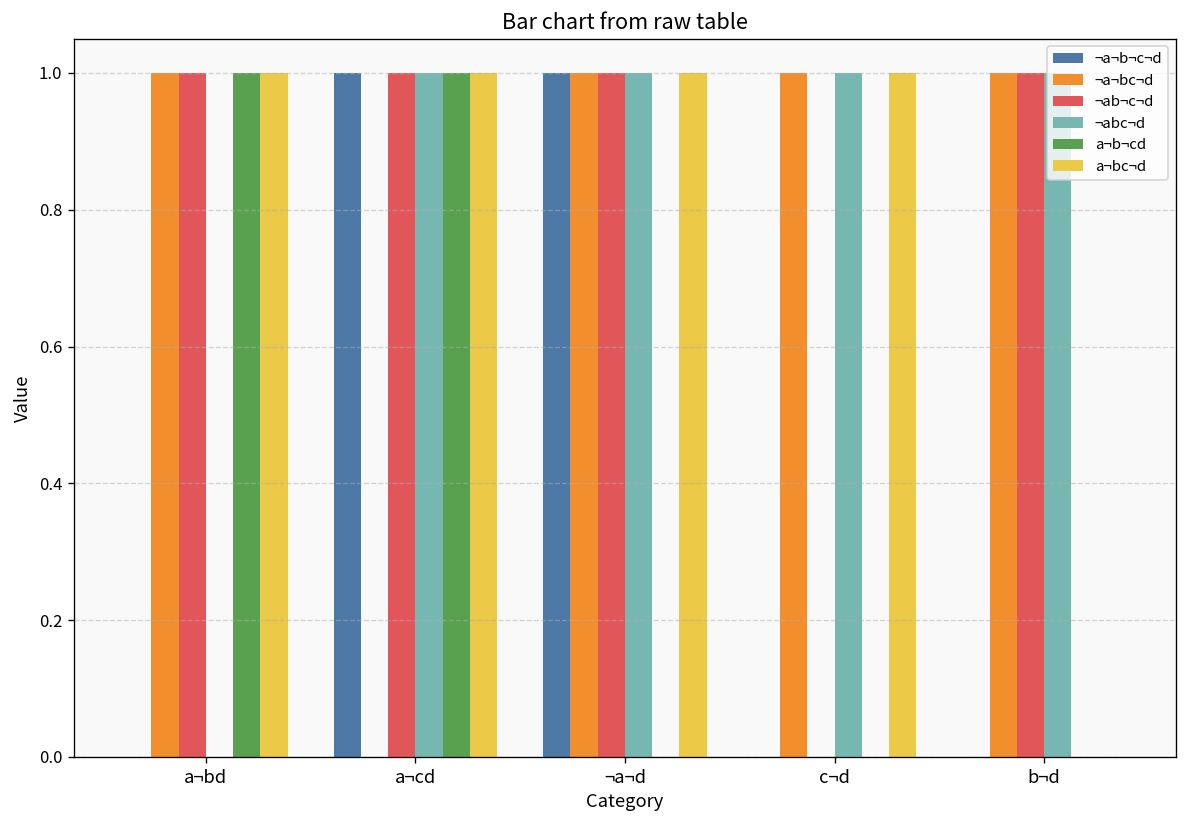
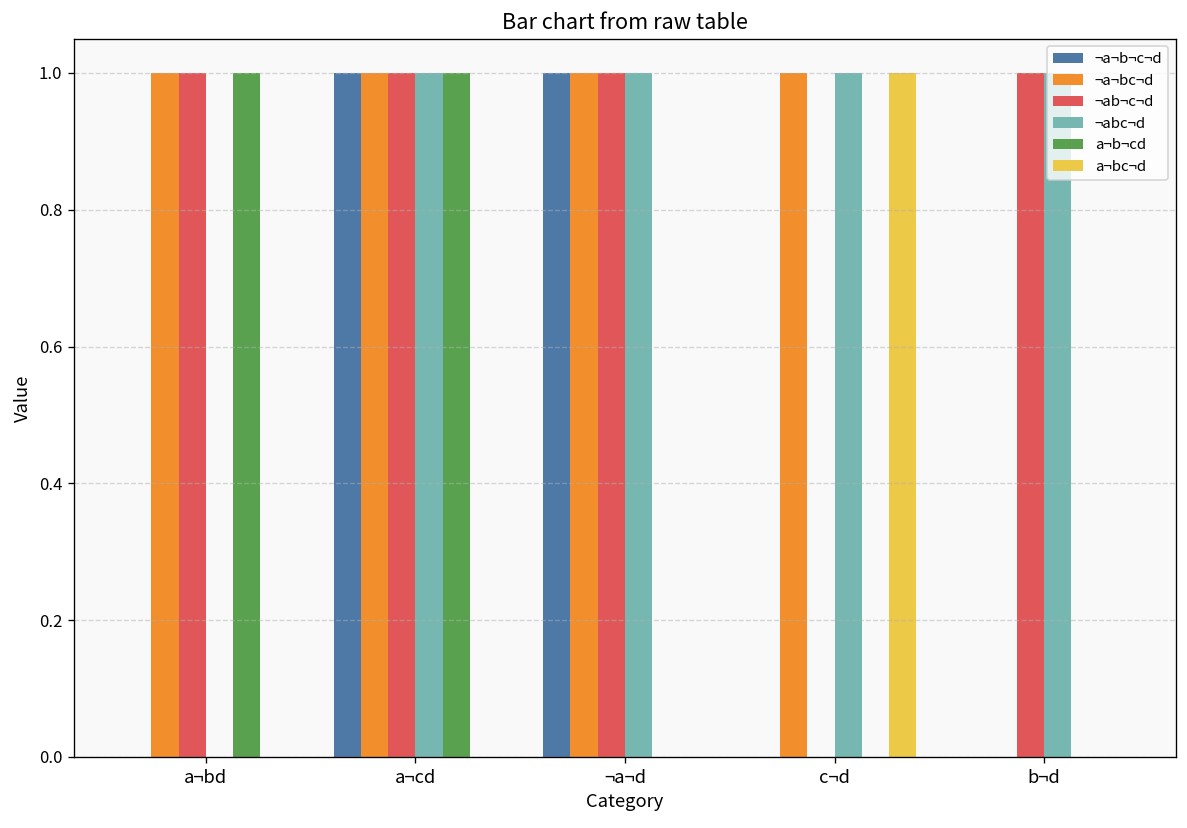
  {
    "¬a¬b¬c¬d": {
      "a¬bd": 0,
      "a¬cd": 1,
      "¬a¬d": 1,
      "c¬d": 0,
      "b¬d": 0
    },
    "¬a¬bc¬d": {
      "a¬bd": 1,
-     "a¬cd": 0,
+     "a¬cd": 1,
      "¬a¬d": 1,
      "c¬d": 1,
-     "b¬d": 1
+     "b¬d": 0
    },
    "¬ab¬c¬d": {
      "a¬bd": 1,
      "a¬cd": 1,
      "¬a¬d": 1,
      "c¬d": 0,
      "b¬d": 1
    },
    "¬abc¬d": {
      "a¬bd": 0,
      "a¬cd": 1,
      "¬a¬d": 1,
      "c¬d": 1
    },
    "a¬b¬cd": {
      "a¬bd": 1,
      "a¬cd": 1,
      "¬a¬d": 0,
      "c¬d": 0,
      "b¬d": 0
    },
    "a¬bc¬d": {
-     "a¬bd": 1,
-     "a¬cd": 1,
-     "¬a¬d": 1,
+     "a¬bd": 0,
+     "a¬cd": 0,
+     "¬a¬d": 0,
      "c¬d": 1,
      "b¬d": 0
    }
  }
